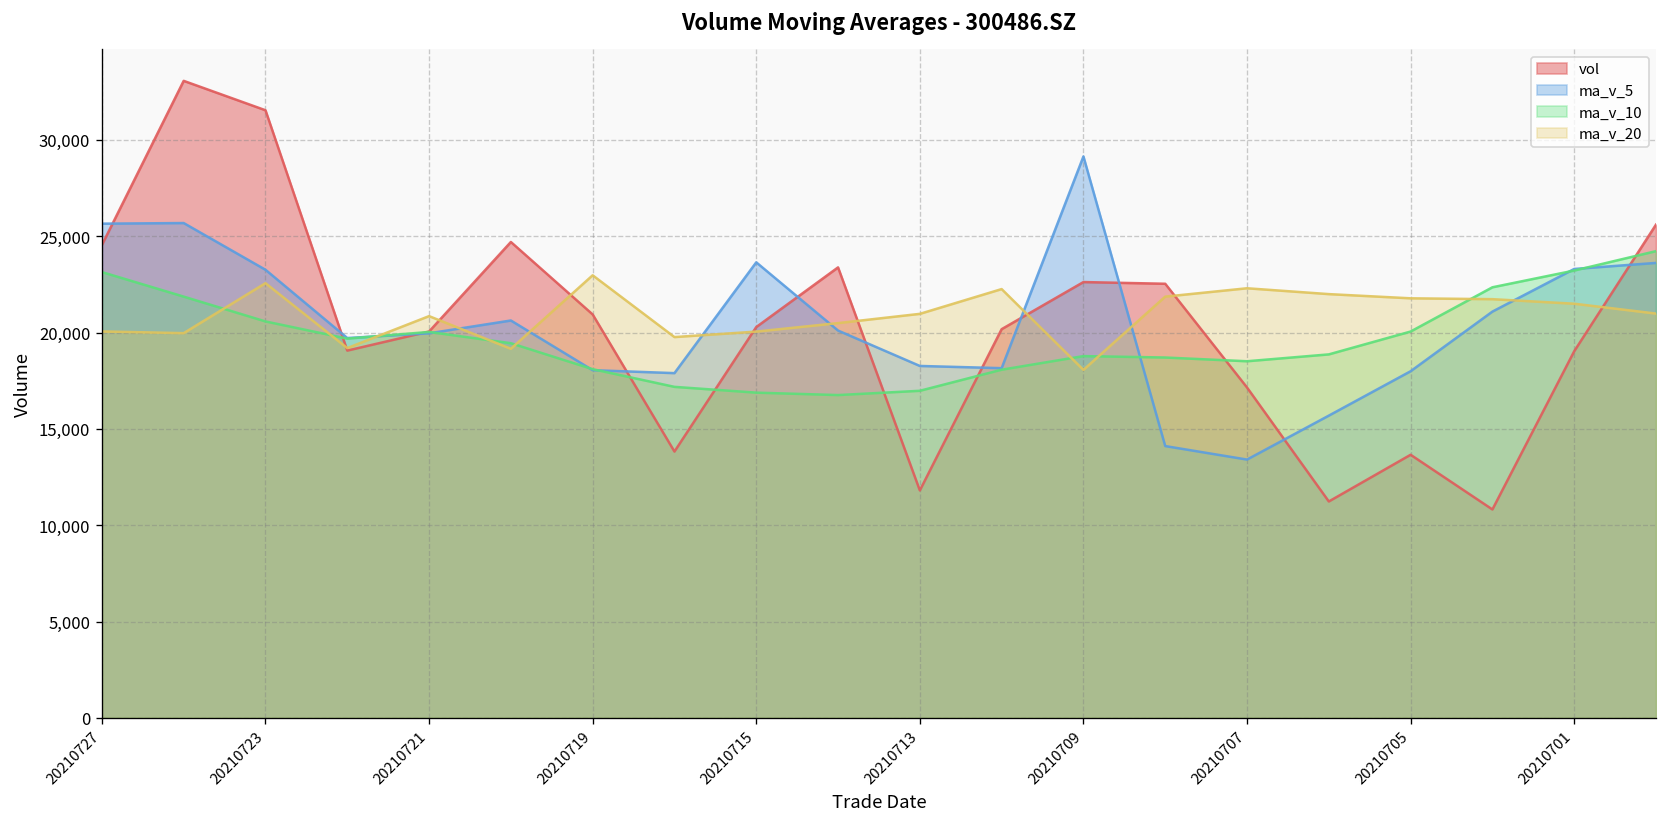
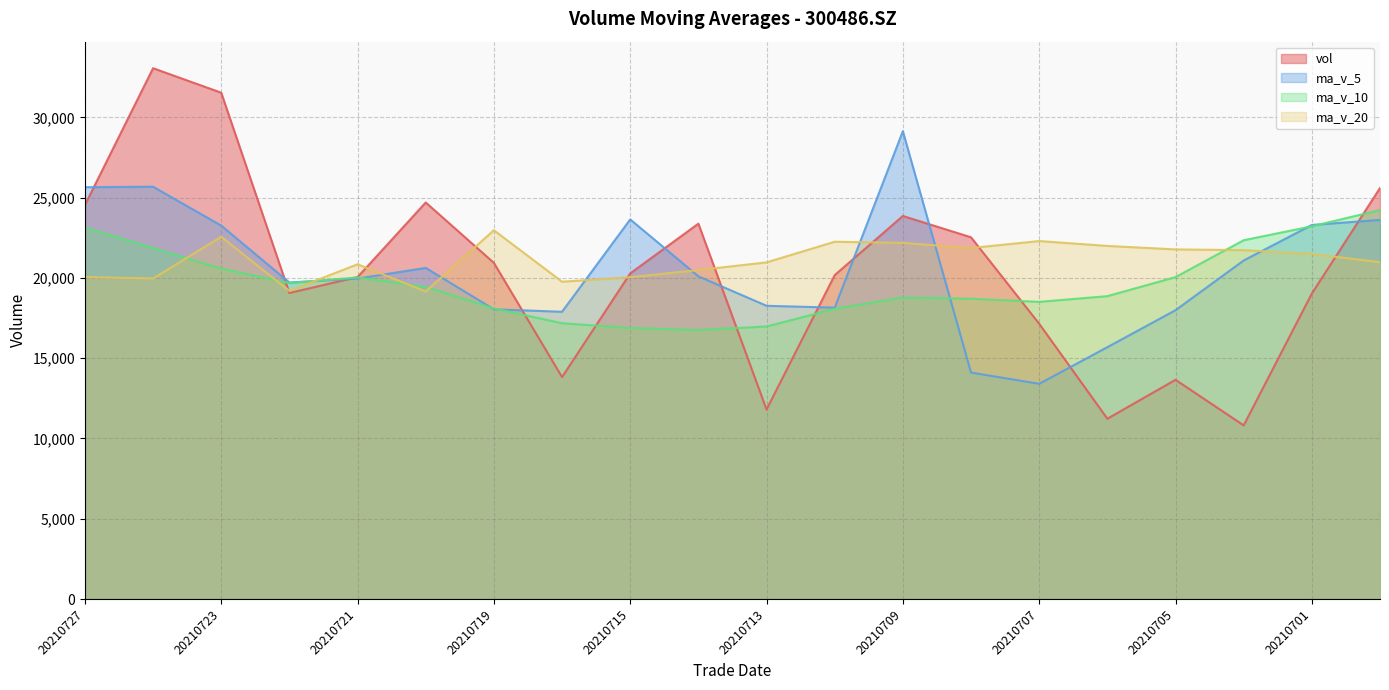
  {
    "vol": {
      "20210727": "24,500",
      "20210723": "31,500",
      "20210719": "20,900",
      "20210715": "20,300",
      "20210713": "11,800",
-     "20210709": "22,600",
+     "20210709": "23,900",
      "20210707": "17,100",
      "20210705": "13,700",
      "20210701": "19,000"
    },
    "ma_v_5": {
      "20210727": "25,700",
      "20210723": "23,300",
      "20210715": "23,600",
      "20210713": "18,300",
      "20210709": "29,100",
      "20210707": "13,400",
      "20210705": "18,000"
    },
    "ma_v_10": {
      "20210727": "23,100",
      "20210723": "20,600",
      "20210715": "16,900",
      "20210713": "17,000",
      "20210709": "18,800",
      "20210707": "18,500",
      "20210705": "20,100"
    },
    "ma_v_20": {
      "20210727": "20,100",
      "20210723": "22,600",
      "20210721": "20,900",
      "20210719": "23,000",
      "20210715": "20,100",
      "20210713": "21,000",
-     "20210709": "18,100",
+     "20210709": "22,200",
      "20210707": "22,300",
      "20210705": "21,800",
      "20210701": "21,500"
    }
  }
